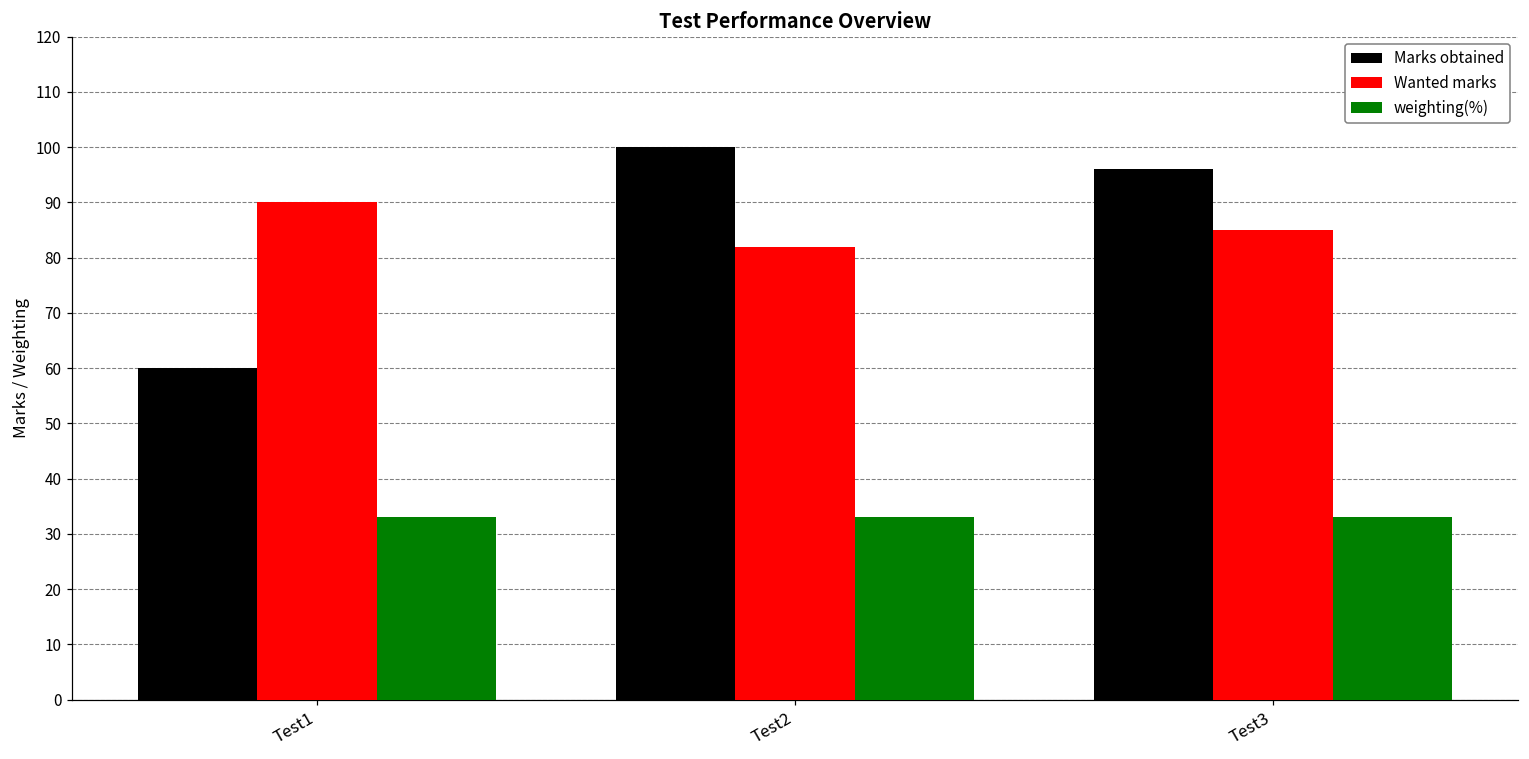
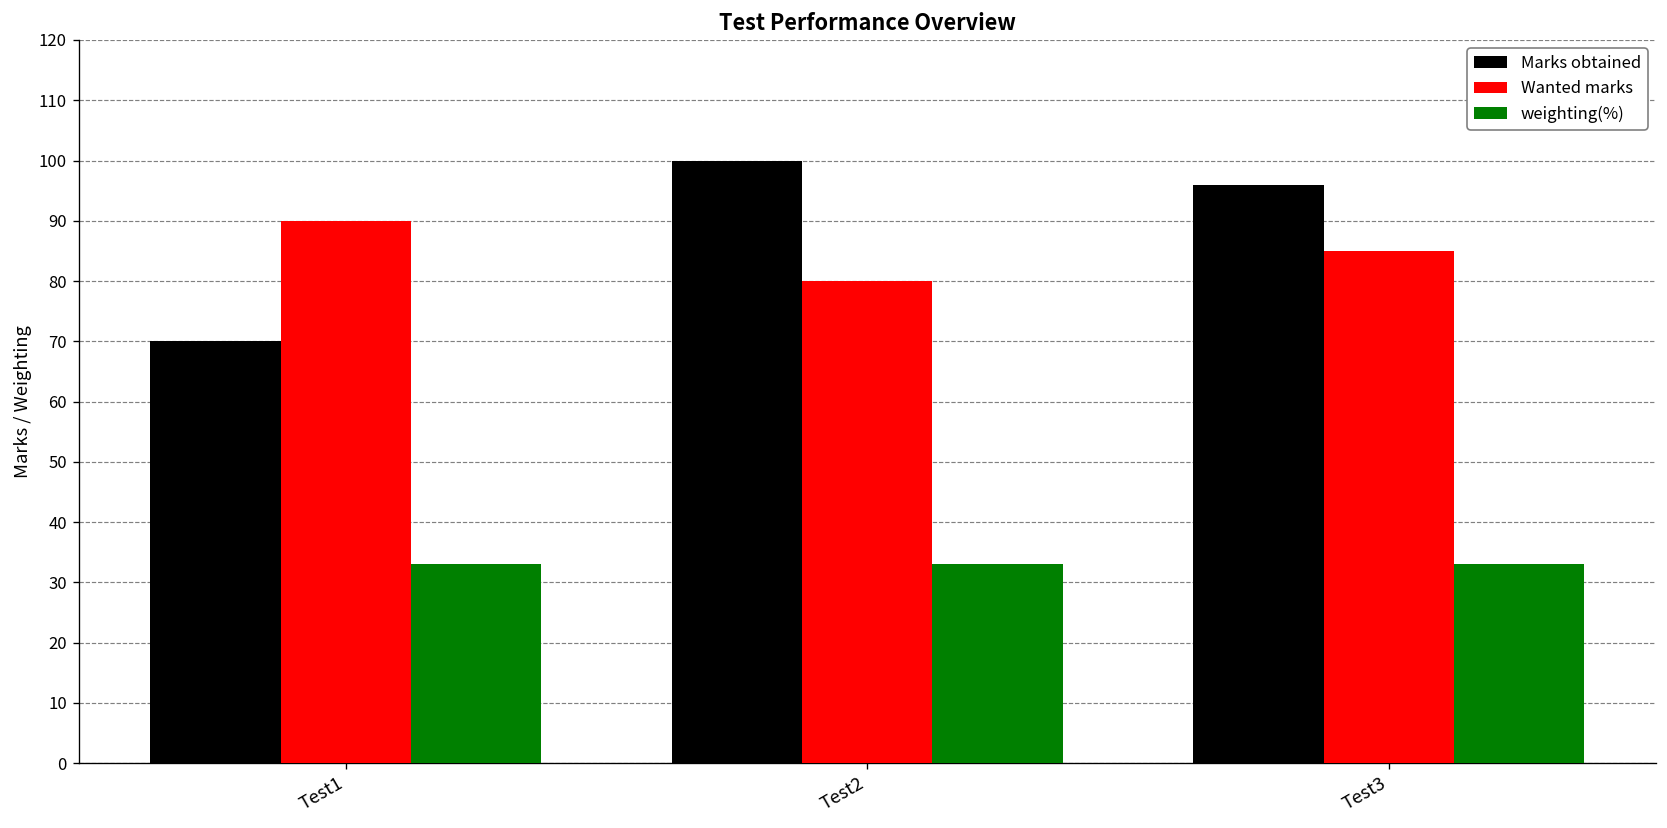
  {
    "Marks obtained": {
-     "Test1": 60,
+     "Test1": 70,
      "Test2": 100,
      "Test3": 96
    },
    "Wanted marks": {
      "Test1": 90,
-     "Test2": 82,
+     "Test2": 80,
      "Test3": 85
    },
    "weighting(%)": {
      "Test1": 33,
      "Test2": 33,
      "Test3": 33
    }
  }
